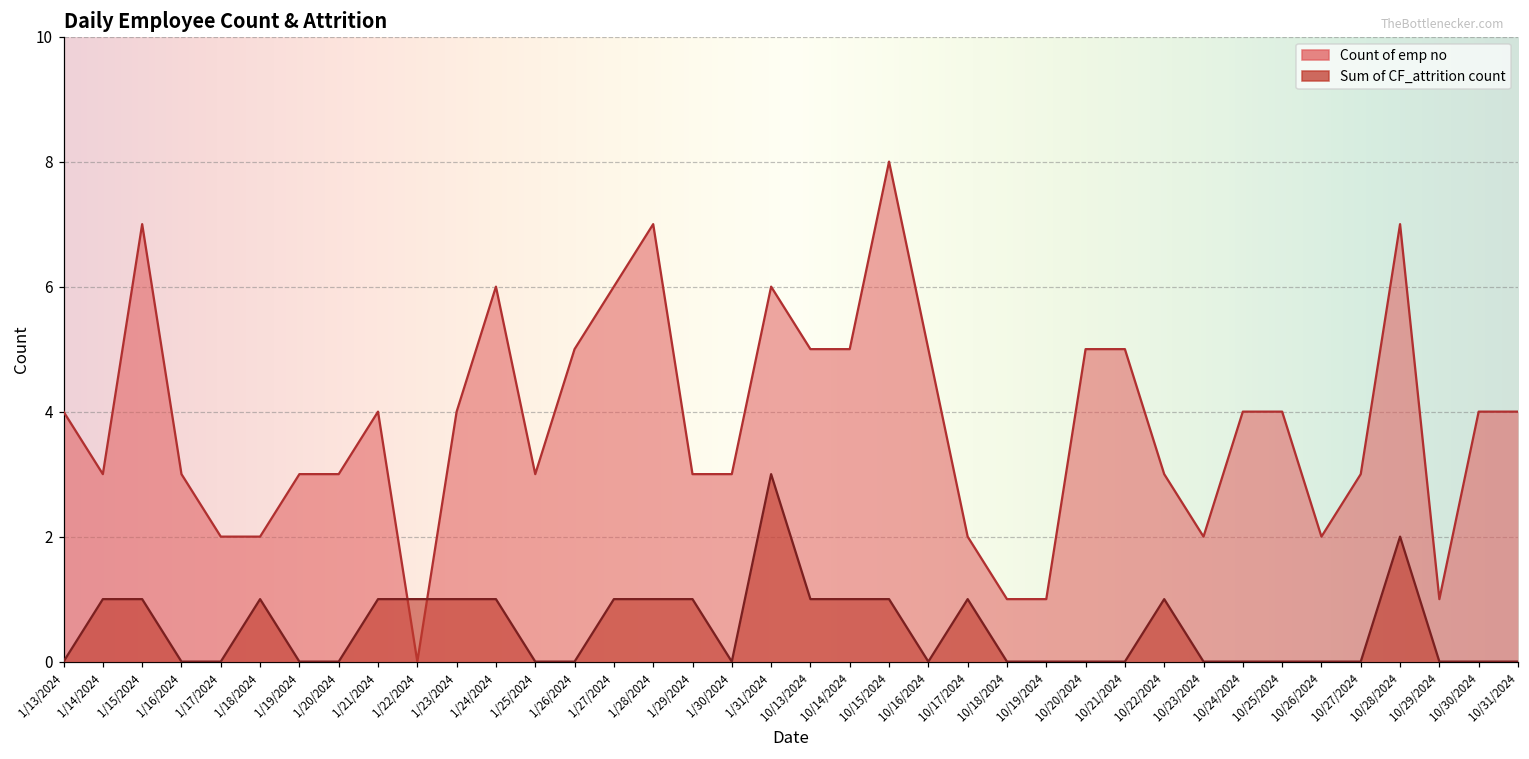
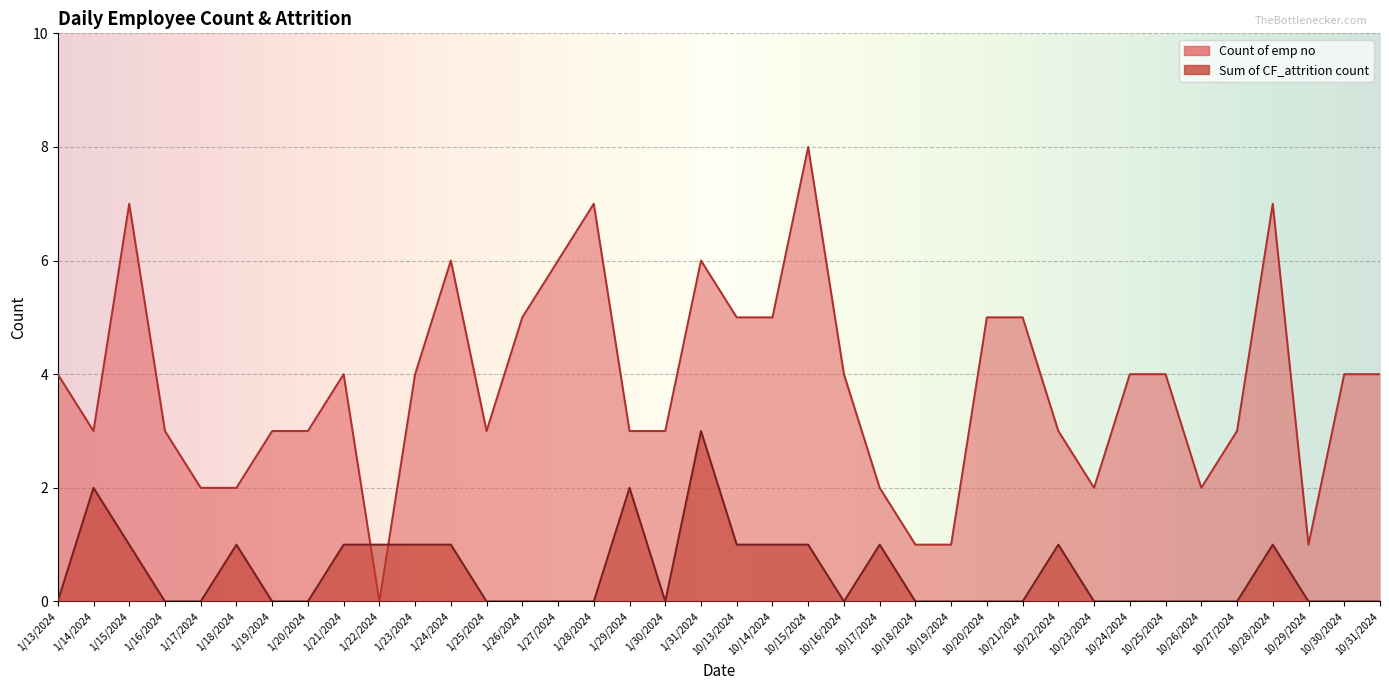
  {
    "Count of emp no": {
      "1/13/2024": 4,
      "1/14/2024": 3,
      "1/15/2024": 7,
      "1/16/2024": 3,
      "1/17/2024": 2,
      "1/18/2024": 2,
      "1/19/2024": 3,
      "1/20/2024": 3,
      "1/21/2024": 4,
      "1/22/2024": 0,
      "1/23/2024": 4,
      "1/24/2024": 6,
      "1/25/2024": 3,
      "1/26/2024": 5,
      "1/27/2024": 6,
      "1/28/2024": 7,
      "1/29/2024": 3,
      "1/30/2024": 3,
      "1/31/2024": 6,
      "10/13/2024": 5,
      "10/14/2024": 5,
      "10/15/2024": 8,
-     "10/16/2024": 5,
+     "10/16/2024": 4,
      "10/17/2024": 2,
      "10/18/2024": 1,
      "10/19/2024": 1,
      "10/20/2024": 5,
      "10/21/2024": 5,
      "10/22/2024": 3,
      "10/23/2024": 2,
      "10/24/2024": 4,
      "10/25/2024": 4,
      "10/26/2024": 2,
      "10/27/2024": 3,
      "10/28/2024": 7,
      "10/29/2024": 1,
      "10/30/2024": 4,
      "10/31/2024": 4
    },
    "Sum of CF_attrition count": {
      "1/13/2024": 0,
-     "1/14/2024": 1,
+     "1/14/2024": 2,
      "1/15/2024": 1,
      "1/16/2024": 0,
      "1/17/2024": 0,
      "1/18/2024": 1,
      "1/19/2024": 0,
      "1/20/2024": 0,
      "1/21/2024": 1,
      "1/22/2024": 1,
      "1/23/2024": 1,
      "1/24/2024": 1,
      "1/25/2024": 0,
      "1/26/2024": 0,
-     "1/27/2024": 1,
-     "1/28/2024": 1,
-     "1/29/2024": 1,
+     "1/27/2024": 0,
+     "1/28/2024": 0,
+     "1/29/2024": 2,
      "1/30/2024": 0,
      "1/31/2024": 3,
      "10/13/2024": 1,
      "10/14/2024": 1,
      "10/15/2024": 1,
      "10/16/2024": 0,
      "10/17/2024": 1,
      "10/18/2024": 0,
      "10/19/2024": 0,
      "10/20/2024": 0,
      "10/21/2024": 0,
      "10/22/2024": 1,
      "10/23/2024": 0,
      "10/24/2024": 0,
      "10/25/2024": 0,
      "10/26/2024": 0,
      "10/27/2024": 0,
-     "10/28/2024": 2,
+     "10/28/2024": 1,
      "10/29/2024": 0,
      "10/30/2024": 0,
      "10/31/2024": 0
    }
  }
